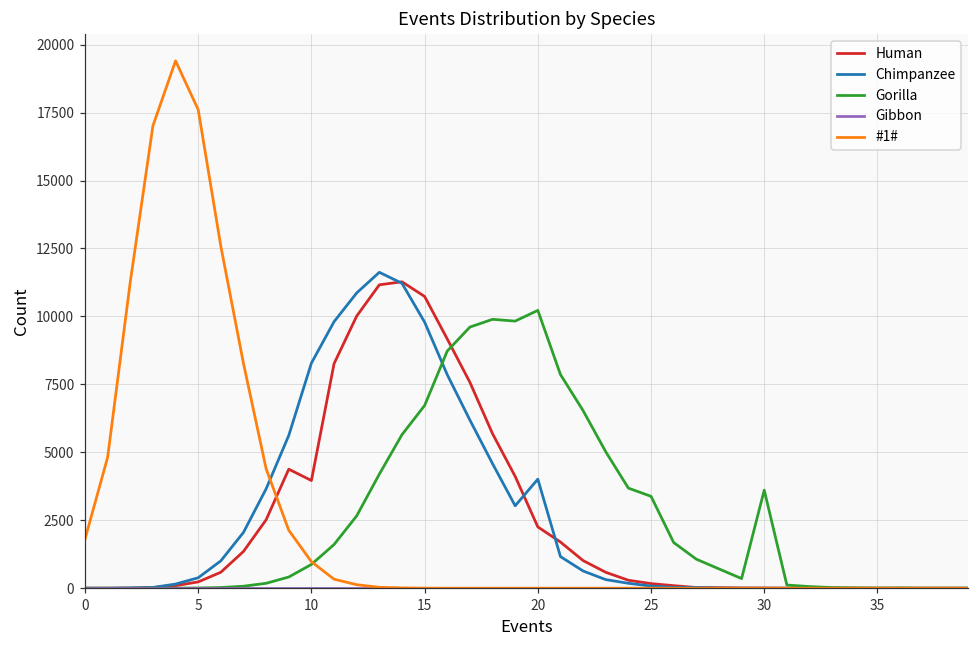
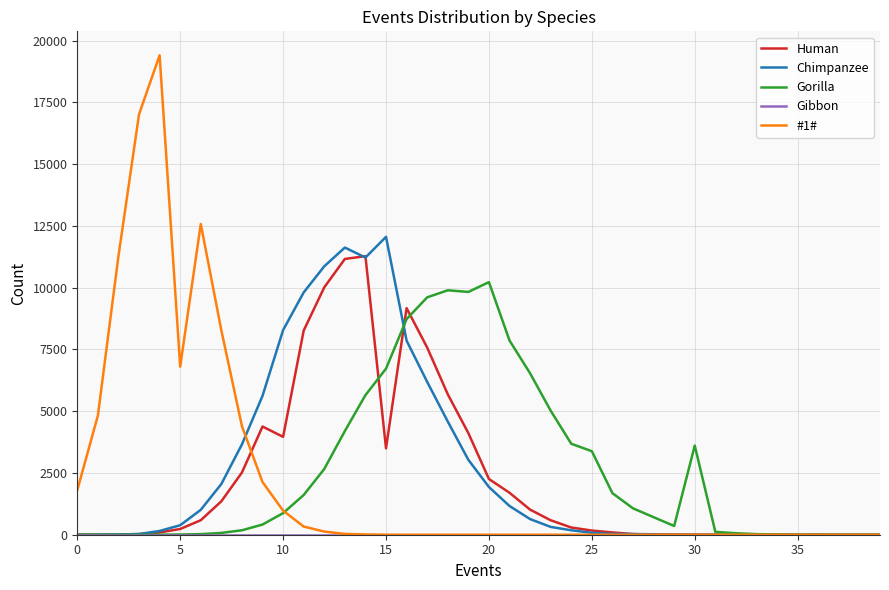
  {
    "Human": {
      "5": 200,
      "10": 4000,
-     "15": 10700,
+     "15": 3500,
      "20": 2300
    },
    "Chimpanzee": {
      "5": 400,
      "10": 8300,
-     "15": 9800,
-     "20": 4000
+     "15": 12100,
+     "20": 1900
    },
    "Gorilla": {
      "15": 6700,
      "20": 10200,
      "25": 3400,
      "30": 3600
    },
    "Gibbon": {
      "10": 0
    },
    "#1#": {
      "0": 1800,
-     "5": 17600
+     "5": 6800
    }
  }
